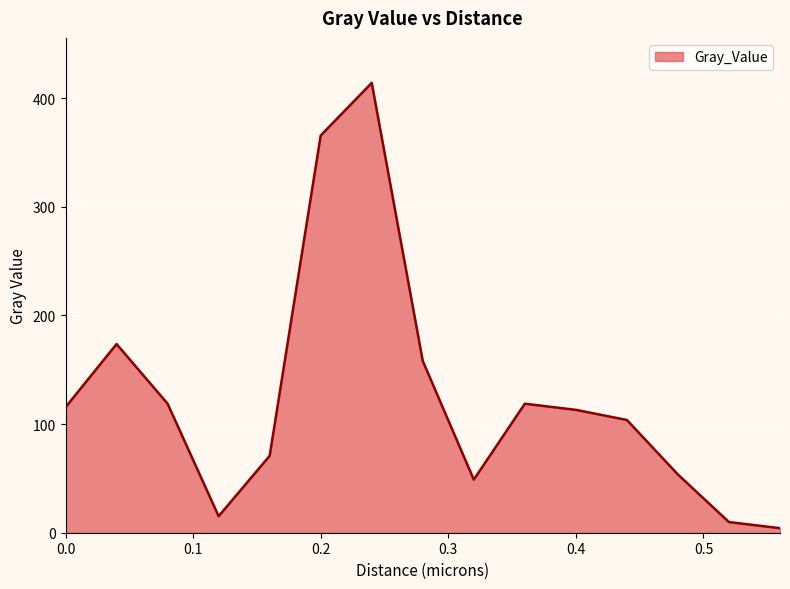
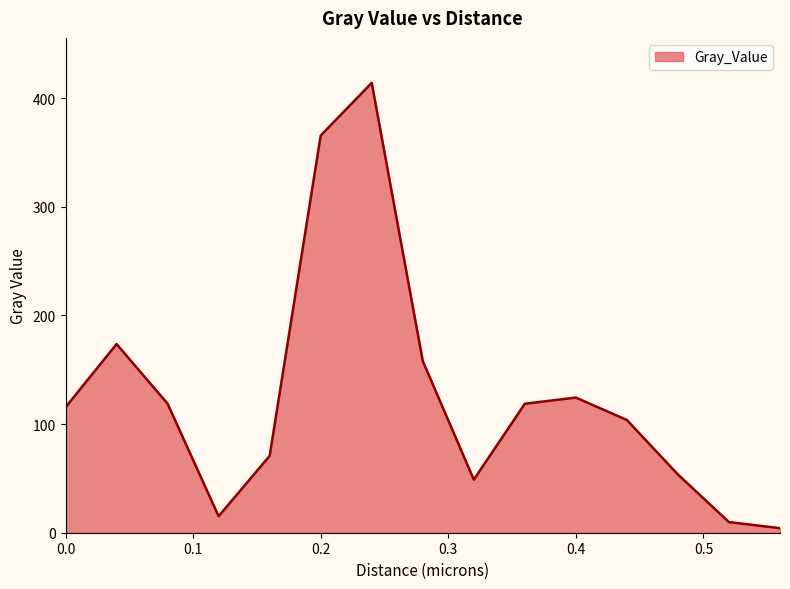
  {
    "0.0": 116,
    "0.2": 366,
-   "0.4": 113
+   "0.4": 124
  }
